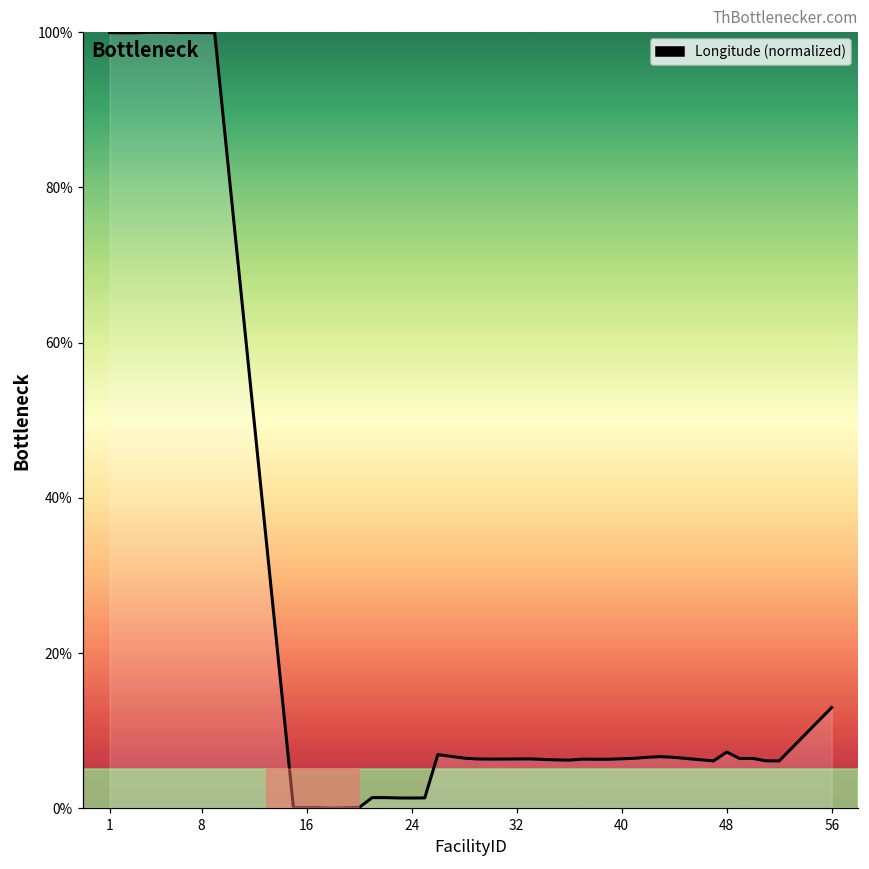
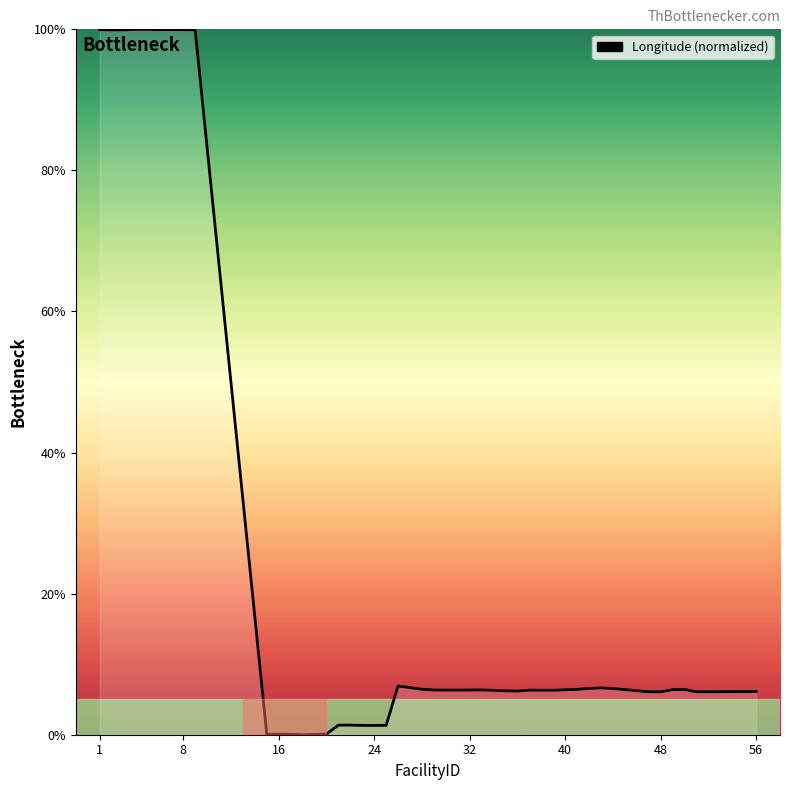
  {
    "1": "100%",
-   "48": "7%",
-   "56": "13%"
+   "48": "6%",
+   "56": "6%"
  }
